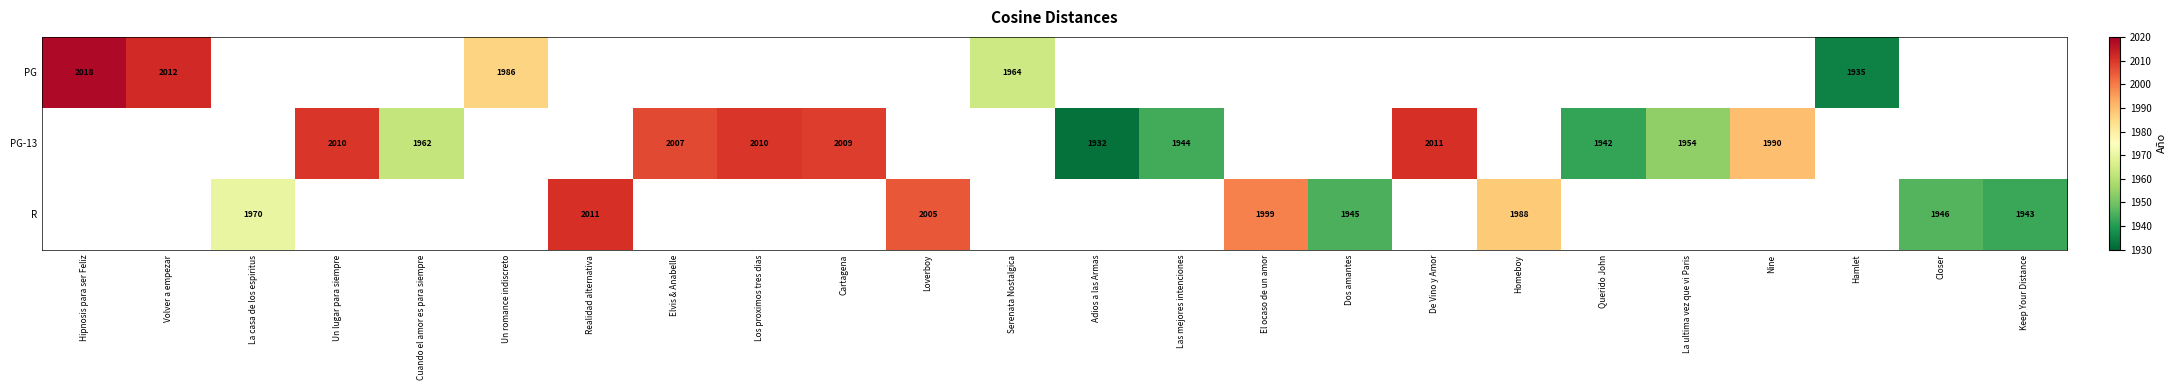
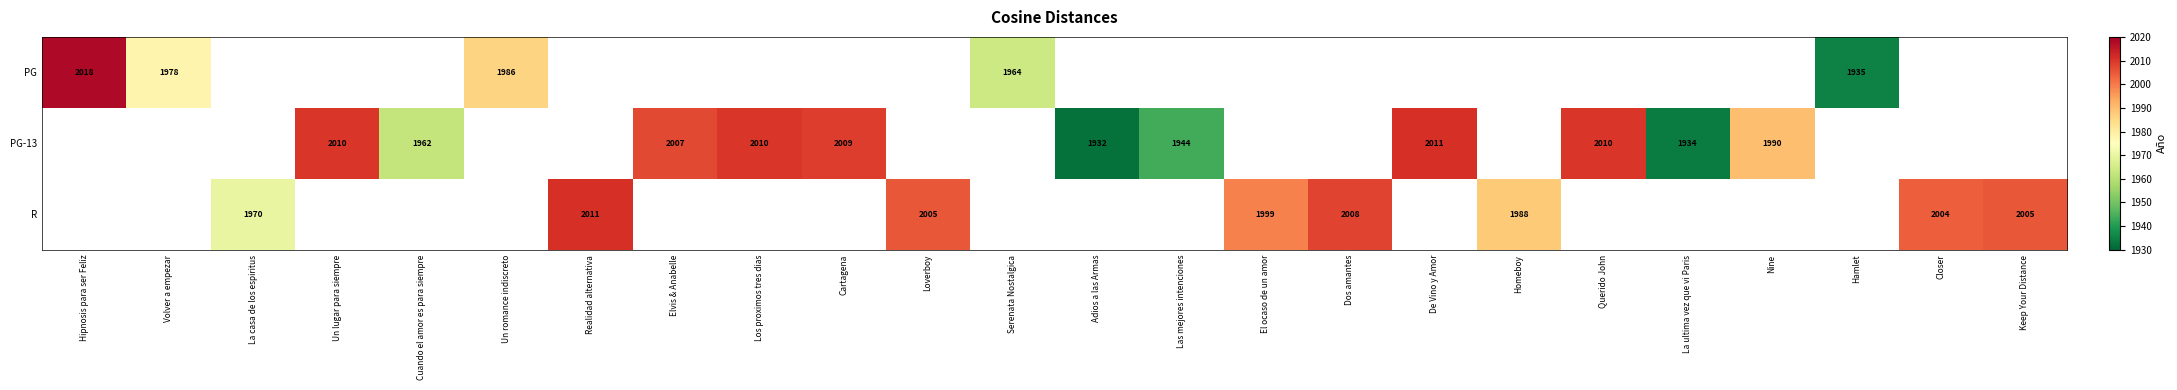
  {
    "PG": {
      "Hipnosis para ser Feliz": 2018,
-     "Volver a empezar": 2012,
+     "Volver a empezar": 1978,
      "Un romance indiscreto": 1986,
      "Serenata Nostalgica": 1964,
      "Hamlet": 1935
    },
    "PG-13": {
      "Un lugar para siempre": 2010,
      "Cuando el amor es para siempre": 1962,
      "Elvis & Anabelle": 2007,
      "Los proximos tres dias": 2010,
      "Cartagena": 2009,
      "Adios a las Armas": 1932,
      "Las mejores intenciones": 1944,
      "De Vino y Amor": 2011,
-     "Querido John": 1942,
-     "La ultima vez que vi Paris": 1954,
+     "Querido John": 2010,
+     "La ultima vez que vi Paris": 1934,
      "Nine": 1990
    },
    "R": {
      "La casa de los espiritus": 1970,
      "Realidad alternativa": 2011,
      "Loverboy": 2005,
      "El ocaso de un amor": 1999,
-     "Dos amantes": 1945,
+     "Dos amantes": 2008,
      "Homeboy": 1988,
-     "Closer": 1946,
-     "Keep Your Distance": 1943
+     "Closer": 2004,
+     "Keep Your Distance": 2005
    }
  }
